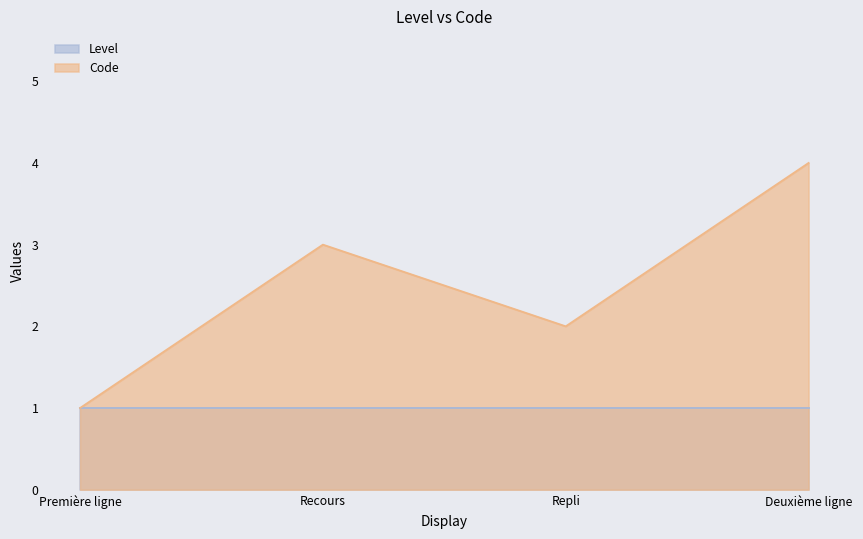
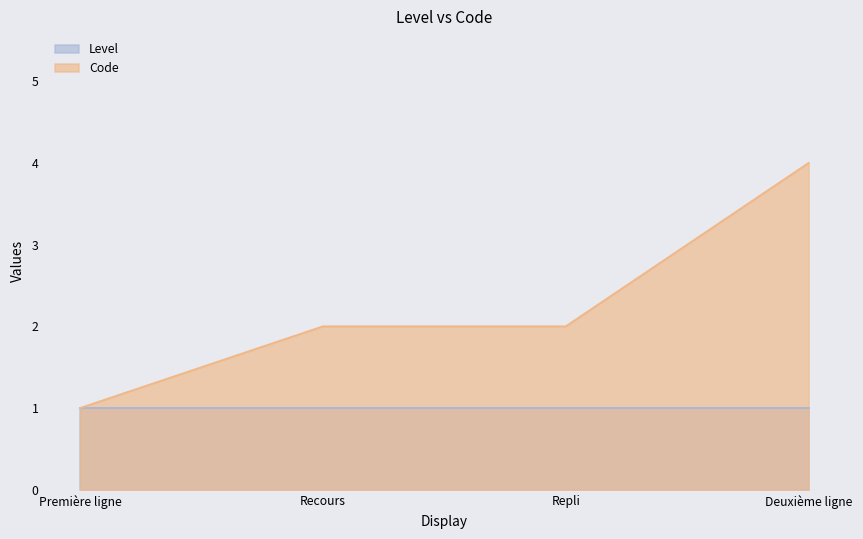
  {
    "Level": {
      "Recours": 1,
      "Repli": 1,
      "Deuxième ligne": 1
    },
    "Code": {
-     "Recours": 3,
+     "Recours": 2,
      "Repli": 2,
      "Deuxième ligne": 4
    }
  }
